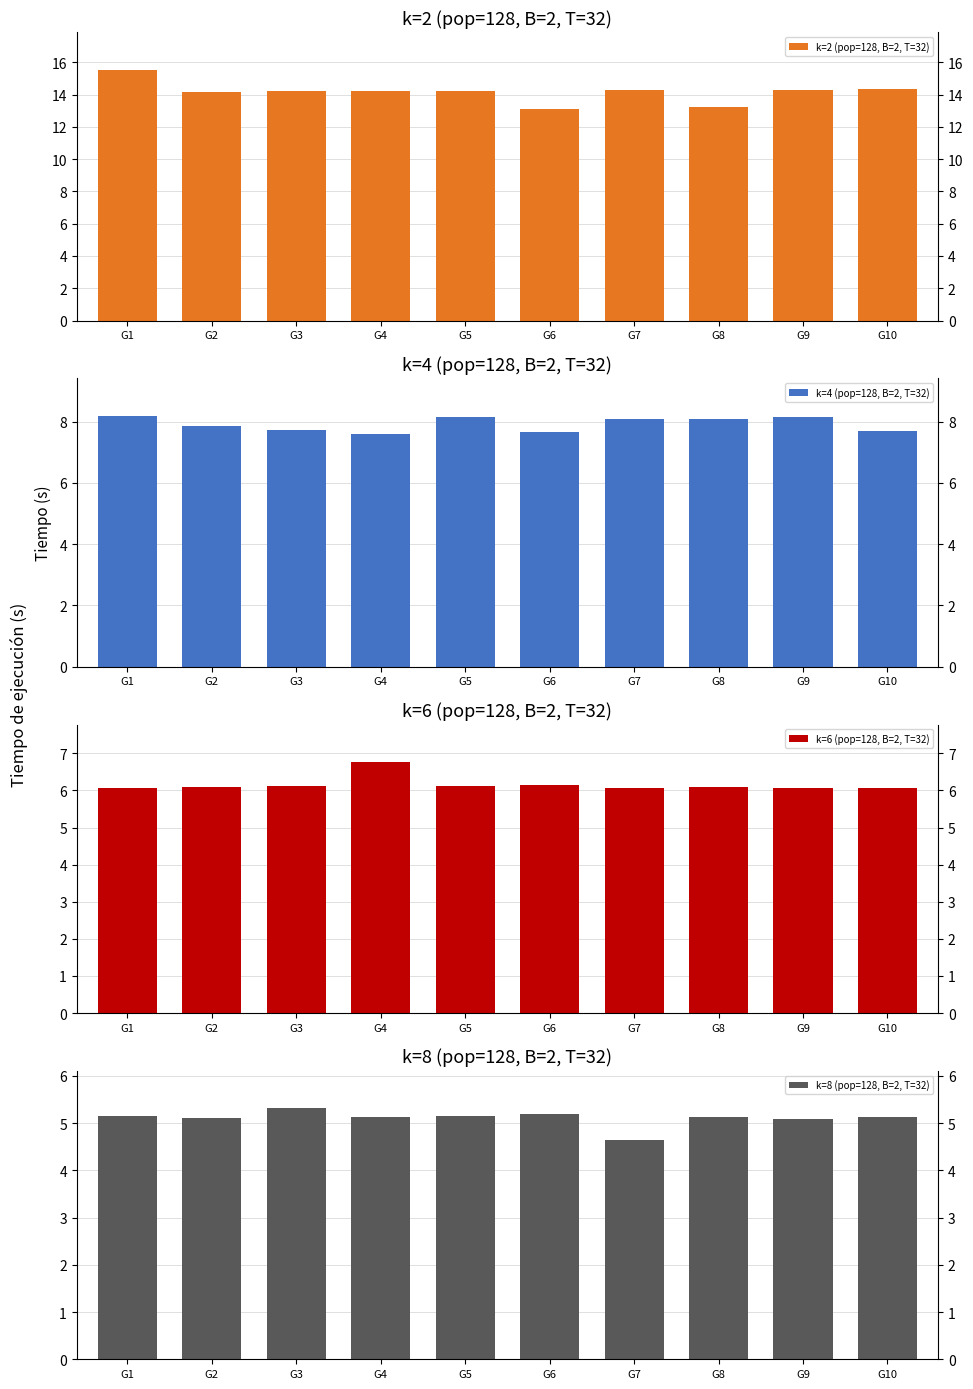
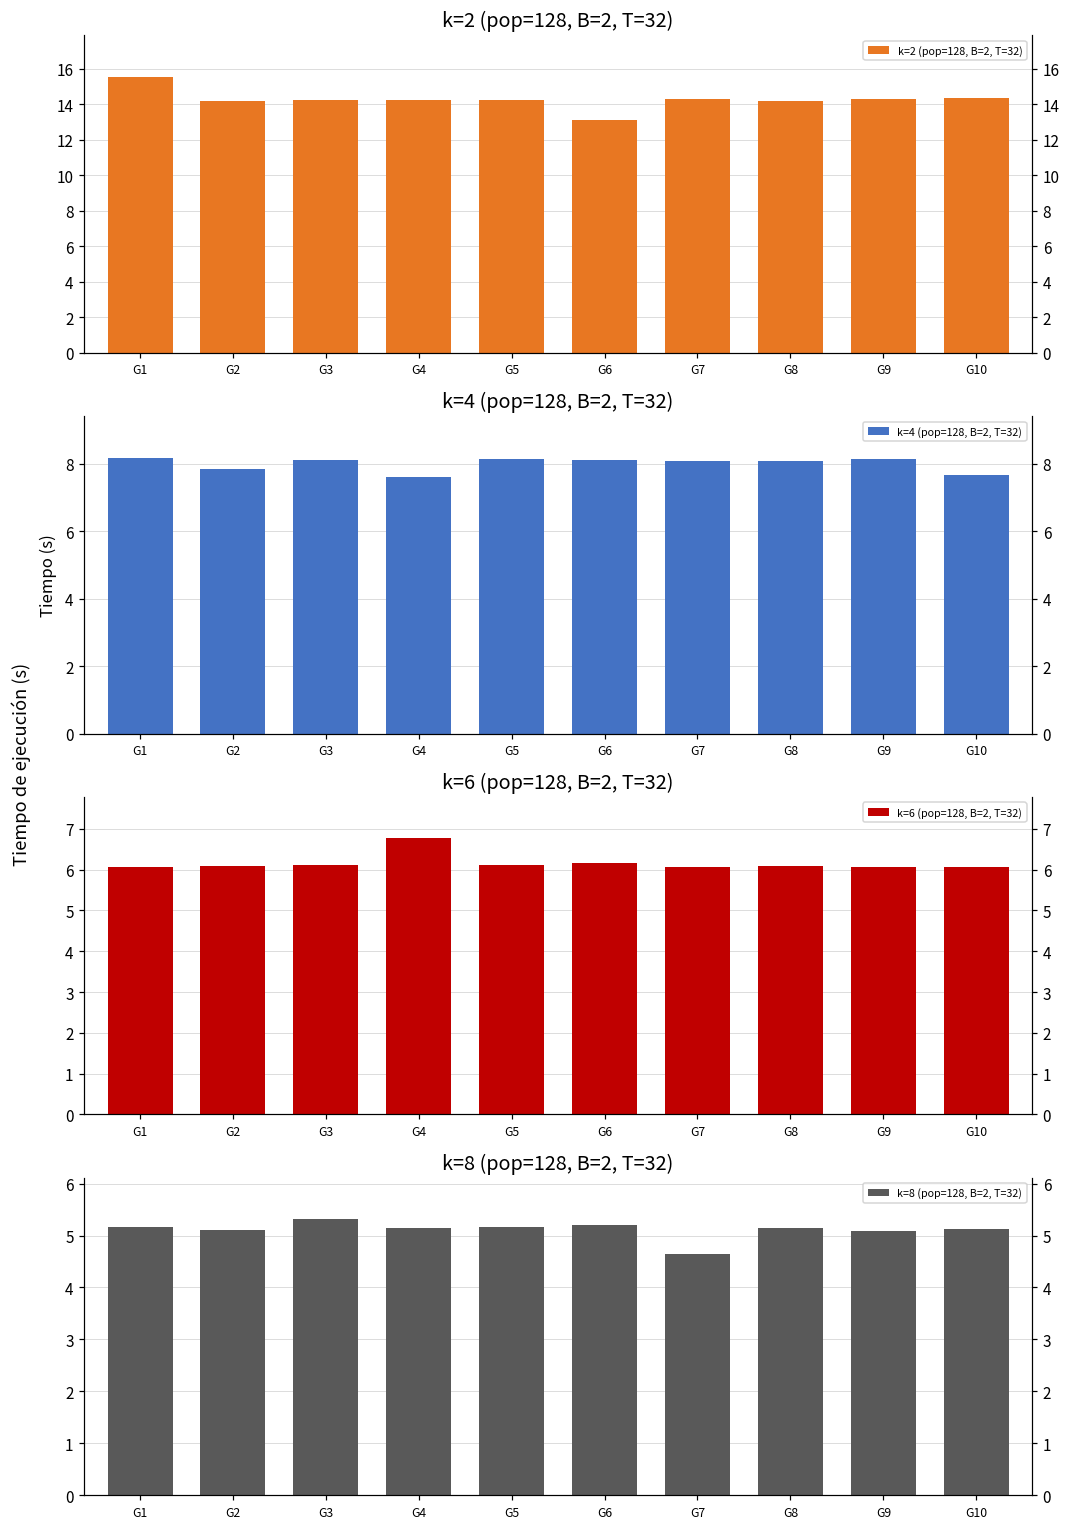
  {
    "k=2 (pop=128, B=2, T=32)": {
      "G1": 15.5,
      "G2": 14.2,
      "G3": 14.2,
      "G4": 14.2,
      "G5": 14.2,
      "G6": 13.1,
      "G7": 14.3,
-     "G8": 13.2,
+     "G8": 14.2,
      "G9": 14.3,
      "G10": 14.3
    },
    "k=4 (pop=128, B=2, T=32)": {
      "G1": 8.2,
      "G2": 7.8,
-     "G3": 7.7,
+     "G3": 8.1,
      "G4": 7.6,
      "G5": 8.2,
-     "G6": 7.7,
+     "G6": 8.1,
      "G7": 8.1,
      "G8": 8.1,
      "G9": 8.2,
      "G10": 7.7
    },
    "k=6 (pop=128, B=2, T=32)": {
      "G1": 6.1,
      "G2": 6.1,
      "G3": 6.1,
      "G4": 6.8,
      "G5": 6.1,
      "G6": 6.2,
      "G7": 6.1,
      "G8": 6.1,
      "G9": 6.1,
      "G10": 6.1
    },
    "k=8 (pop=128, B=2, T=32)": {
      "G1": 5.2,
      "G2": 5.1,
      "G3": 5.3,
      "G4": 5.1,
      "G5": 5.2,
      "G6": 5.2,
      "G7": 4.6,
      "G8": 5.1,
      "G9": 5.1,
      "G10": 5.1
    }
  }
